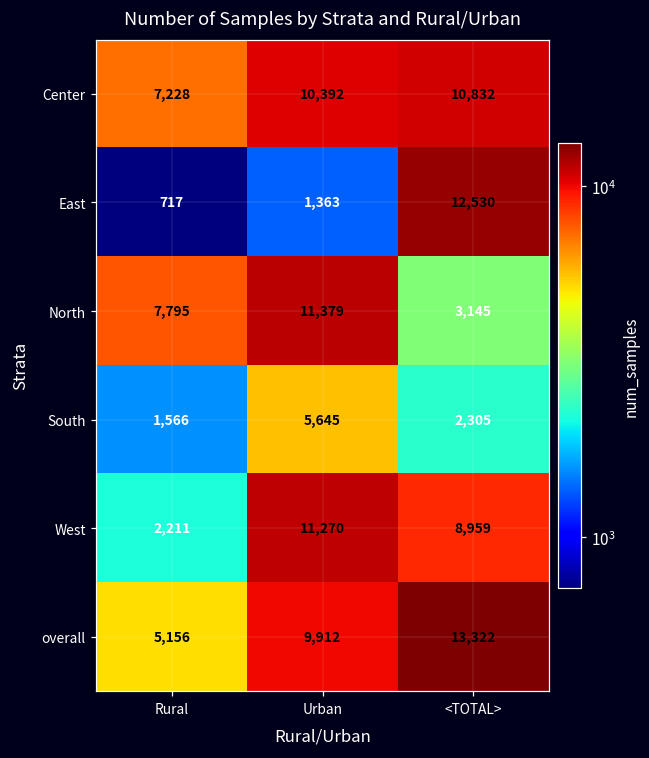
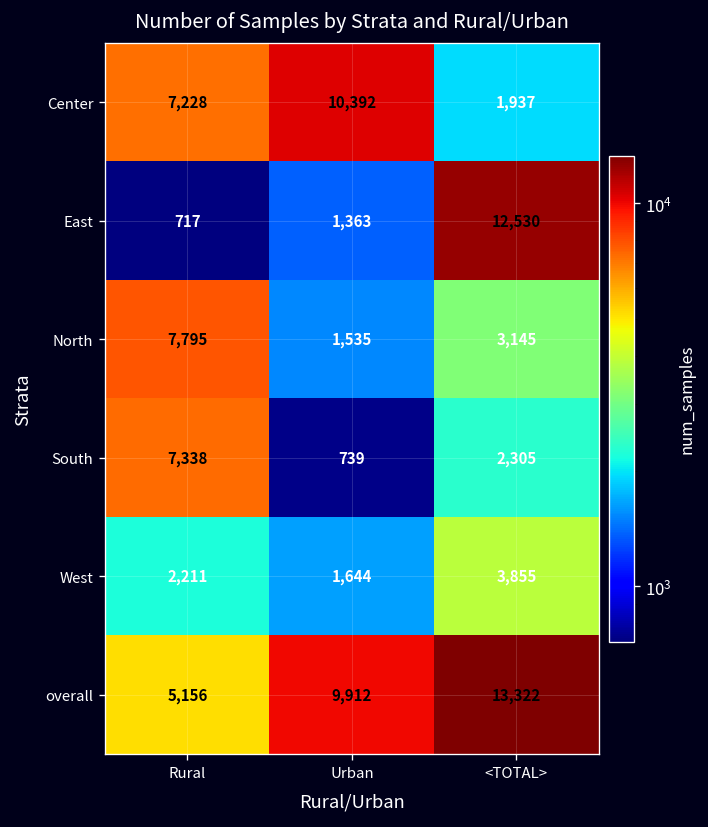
  {
    "Center": {
      "Rural": "7,228",
      "Urban": "10,392",
-     "<TOTAL>": "10,832"
+     "<TOTAL>": "1,937"
    },
    "East": {
      "Rural": "717",
      "Urban": "1,363",
      "<TOTAL>": "12,530"
    },
    "North": {
      "Rural": "7,795",
-     "Urban": "11,379",
+     "Urban": "1,535",
      "<TOTAL>": "3,145"
    },
    "South": {
-     "Rural": "1,566",
-     "Urban": "5,645",
+     "Rural": "7,338",
+     "Urban": "739",
      "<TOTAL>": "2,305"
    },
    "West": {
      "Rural": "2,211",
-     "Urban": "11,270",
-     "<TOTAL>": "8,959"
+     "Urban": "1,644",
+     "<TOTAL>": "3,855"
    },
    "overall": {
      "Rural": "5,156",
      "Urban": "9,912",
      "<TOTAL>": "13,322"
    }
  }
